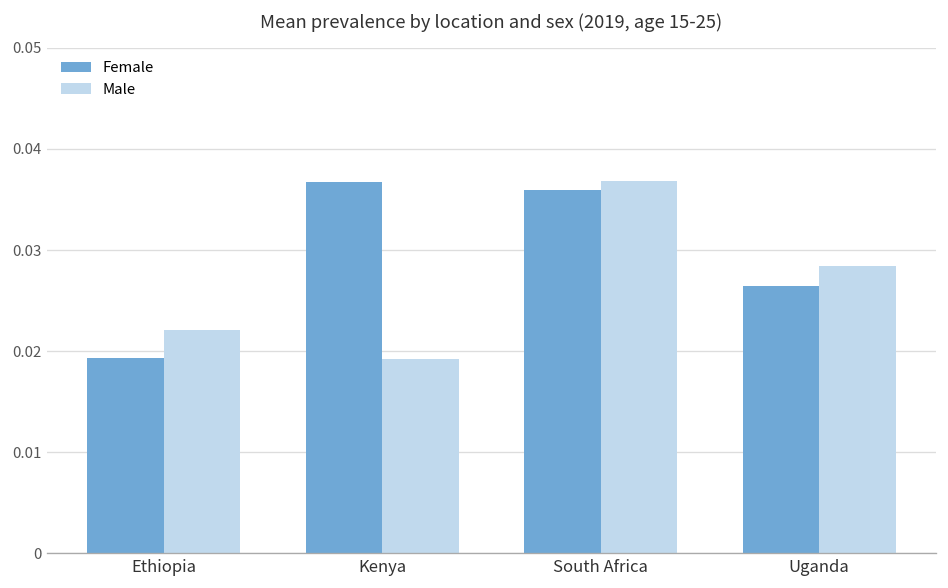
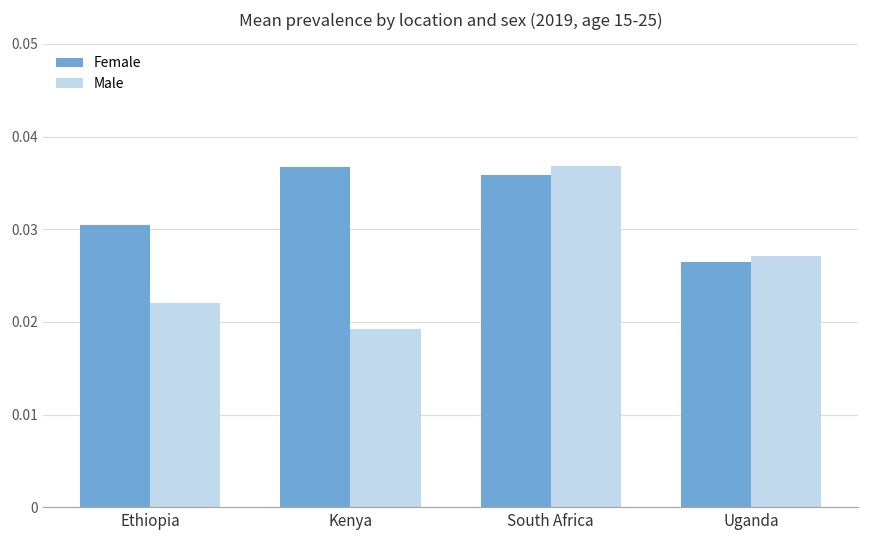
  {
    "Female": {
-     "Ethiopia": 0.019,
+     "Ethiopia": 0.031,
      "Kenya": 0.037,
      "South Africa": 0.036,
      "Uganda": 0.026
    },
    "Male": {
      "Ethiopia": 0.022,
      "Kenya": 0.019,
      "South Africa": 0.037,
-     "Uganda": 0.028
+     "Uganda": 0.027
    }
  }
